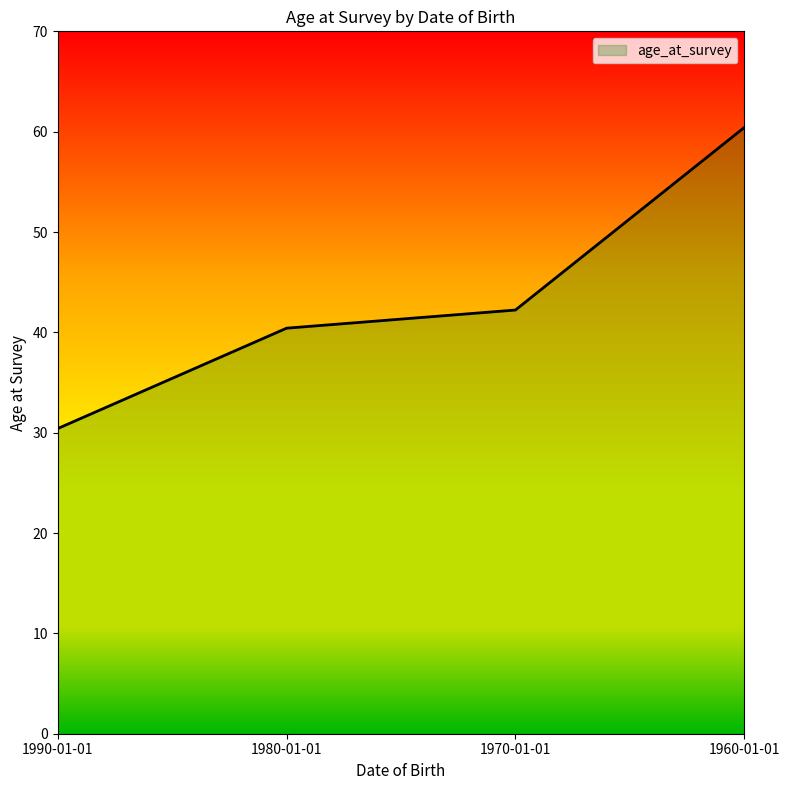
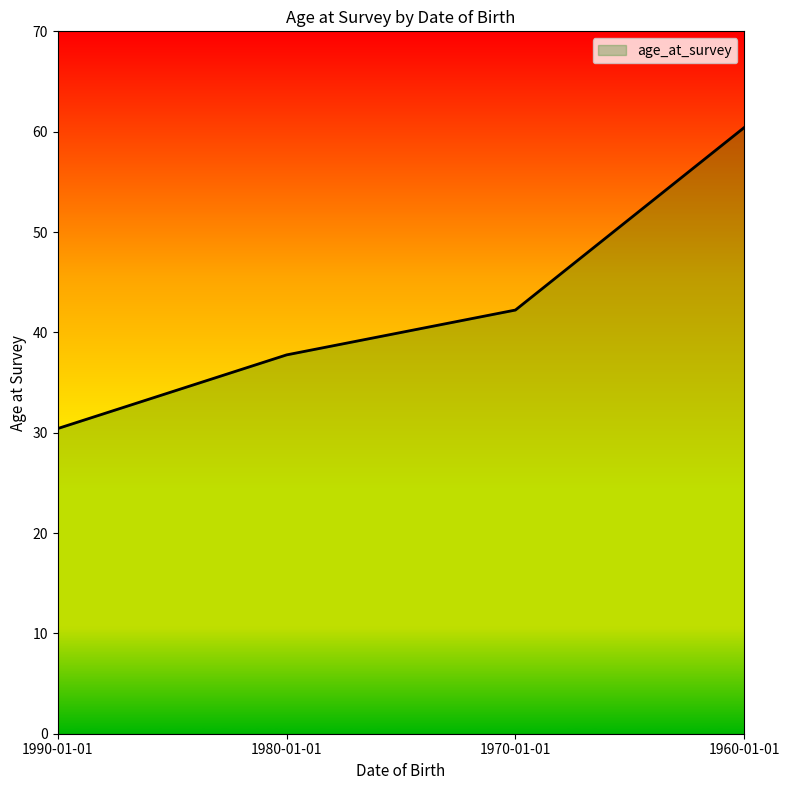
  {
    "1990-01-01": 30.4,
-   "1980-01-01": 40.4,
+   "1980-01-01": 37.8,
    "1970-01-01": 42.2,
    "1960-01-01": 60.4
  }
